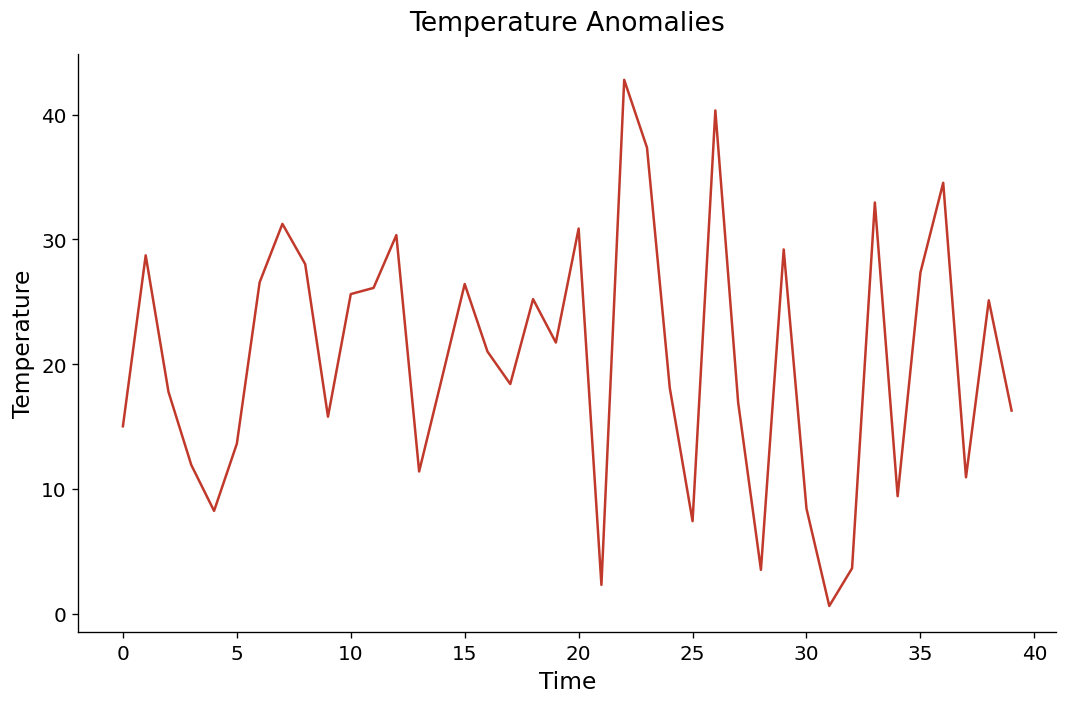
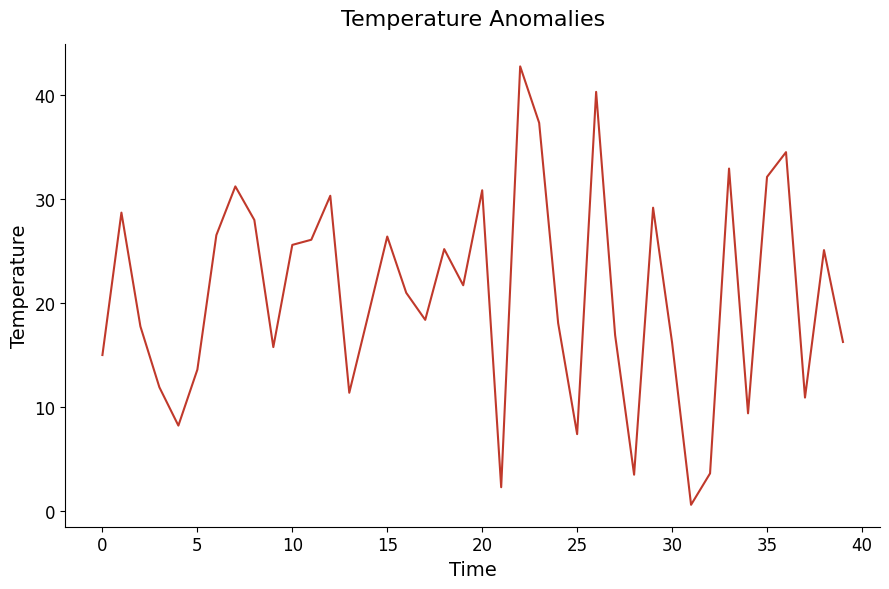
  {
    "0": 15.0,
    "5": 13.6,
    "10": 25.6,
    "15": 26.4,
    "20": 30.9,
    "25": 7.4,
-   "30": 8.4,
-   "35": 27.3
+   "30": 16.2,
+   "35": 32.2
  }
